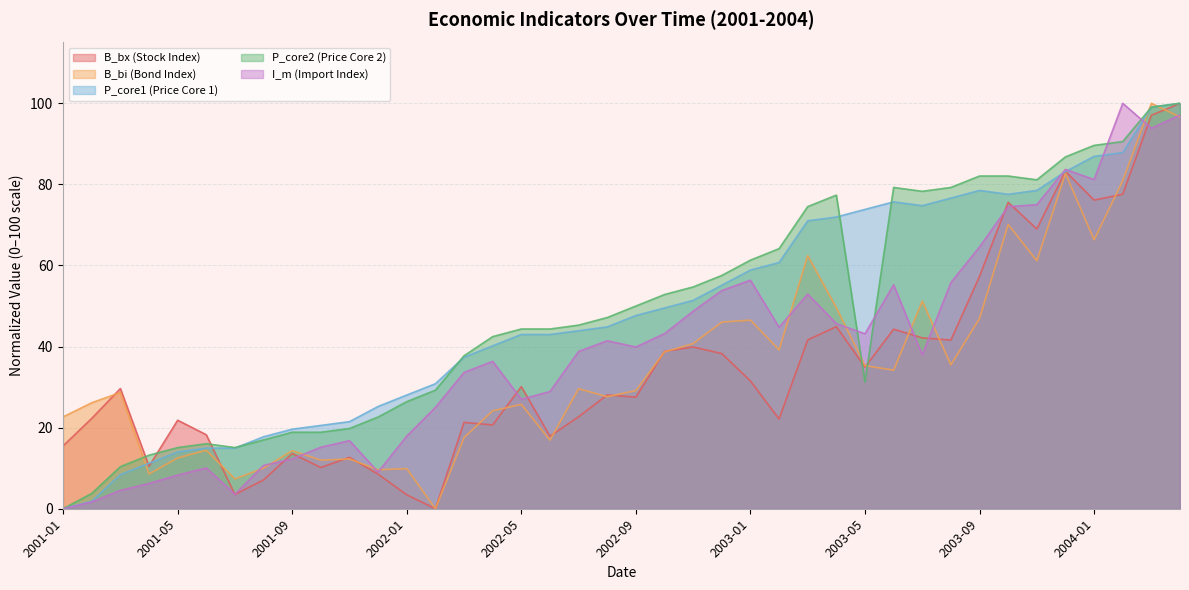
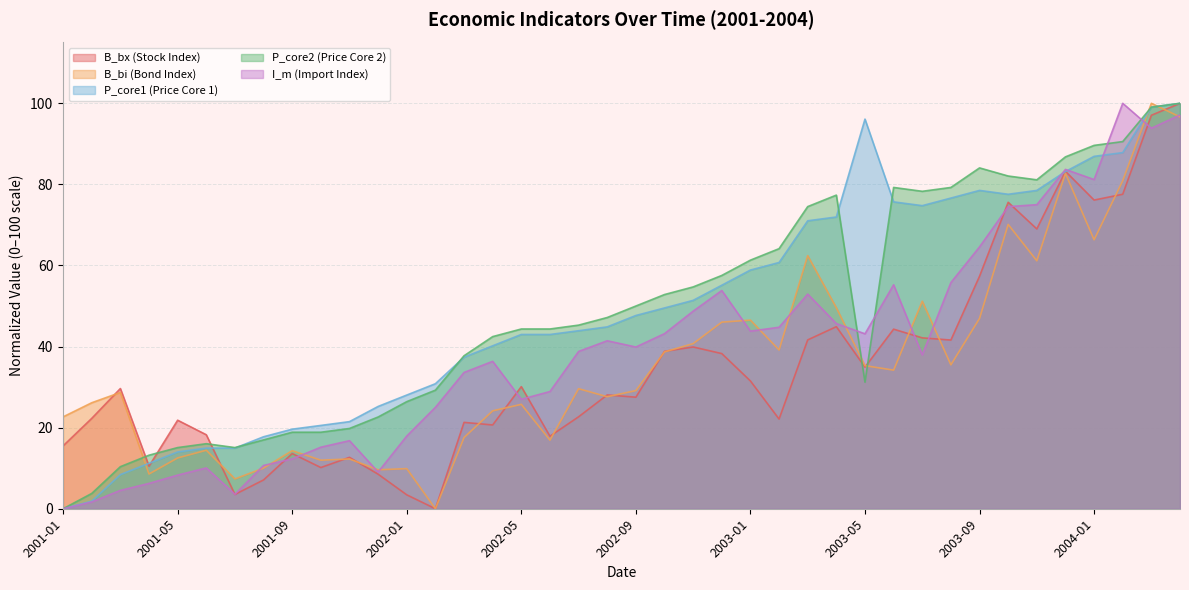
  {
    "P_core1 (Price Core 1)": {
      "2001-05": 14,
      "2001-09": 20,
      "2002-01": 28,
      "2002-05": 43,
      "2002-09": 48,
      "2003-01": 59,
-     "2003-05": 74,
+     "2003-05": 96,
      "2003-09": 79,
      "2004-01": 87
    },
    "P_core2 (Price Core 2)": {
      "2001-05": 15,
      "2001-09": 19,
      "2002-01": 26,
      "2002-05": 44,
      "2002-09": 50,
      "2003-01": 61,
      "2003-05": 31,
-     "2003-09": 82,
+     "2003-09": 84,
      "2004-01": 90
    },
    "I_m (Import Index)": {
      "2001-05": 8,
      "2001-09": 12,
      "2002-01": 18,
      "2002-05": 27,
      "2002-09": 40,
-     "2003-01": 56,
+     "2003-01": 44,
      "2003-05": 43,
      "2003-09": 65,
      "2004-01": 81
    }
  }
